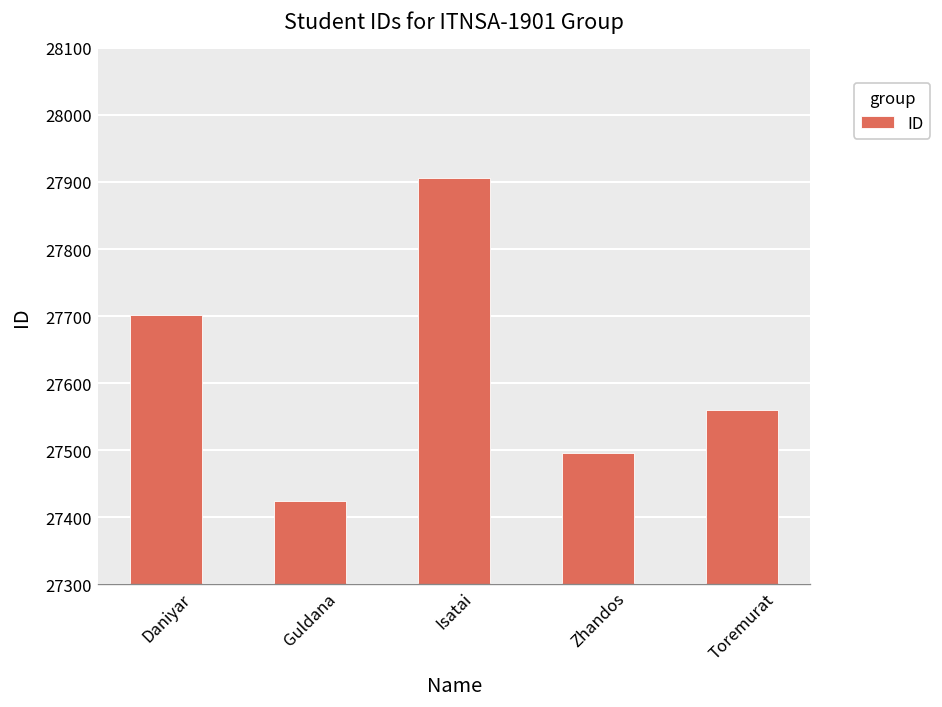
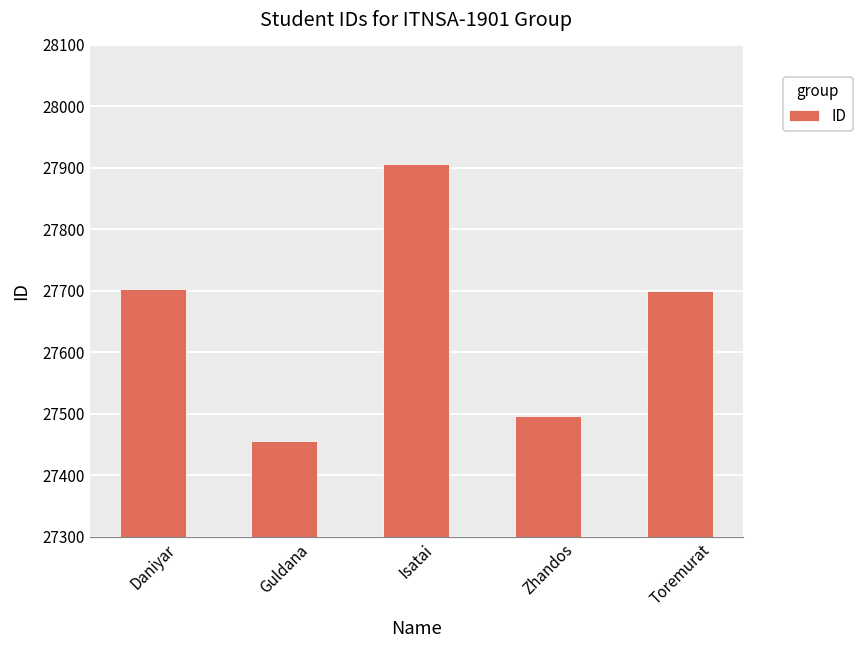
  {
    "Daniyar": 27700,
-   "Guldana": 27420,
+   "Guldana": 27460,
    "Isatai": 27910,
    "Zhandos": 27500,
-   "Toremurat": 27560
+   "Toremurat": 27700
  }
